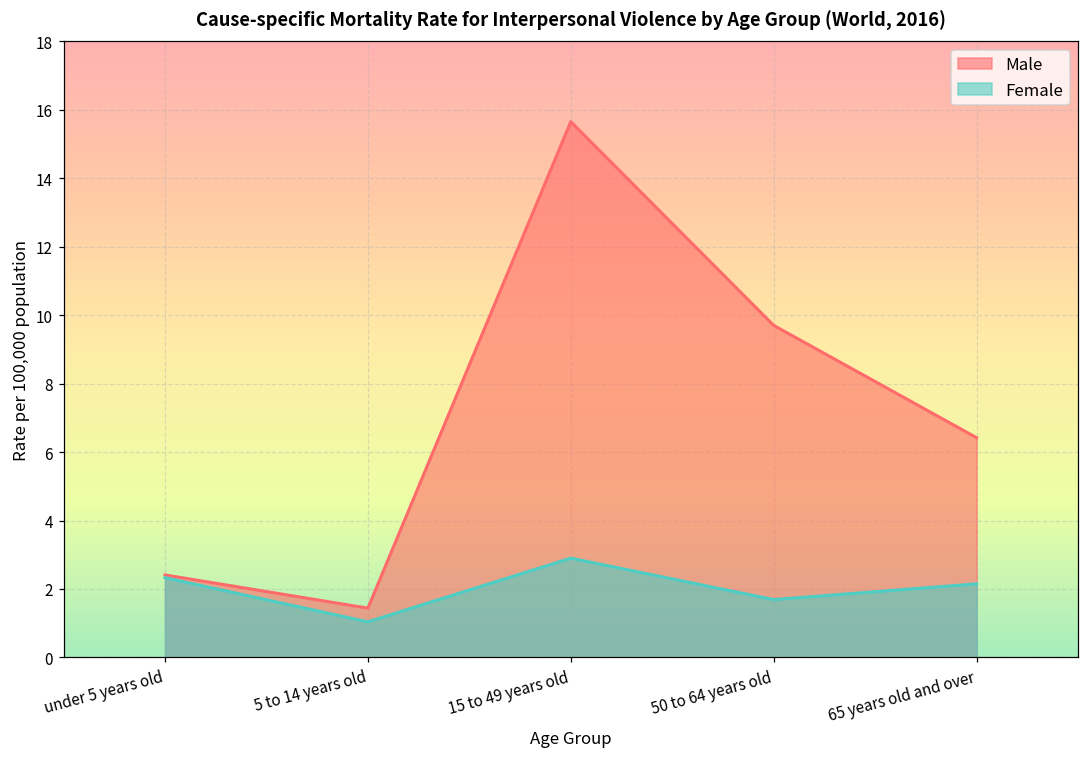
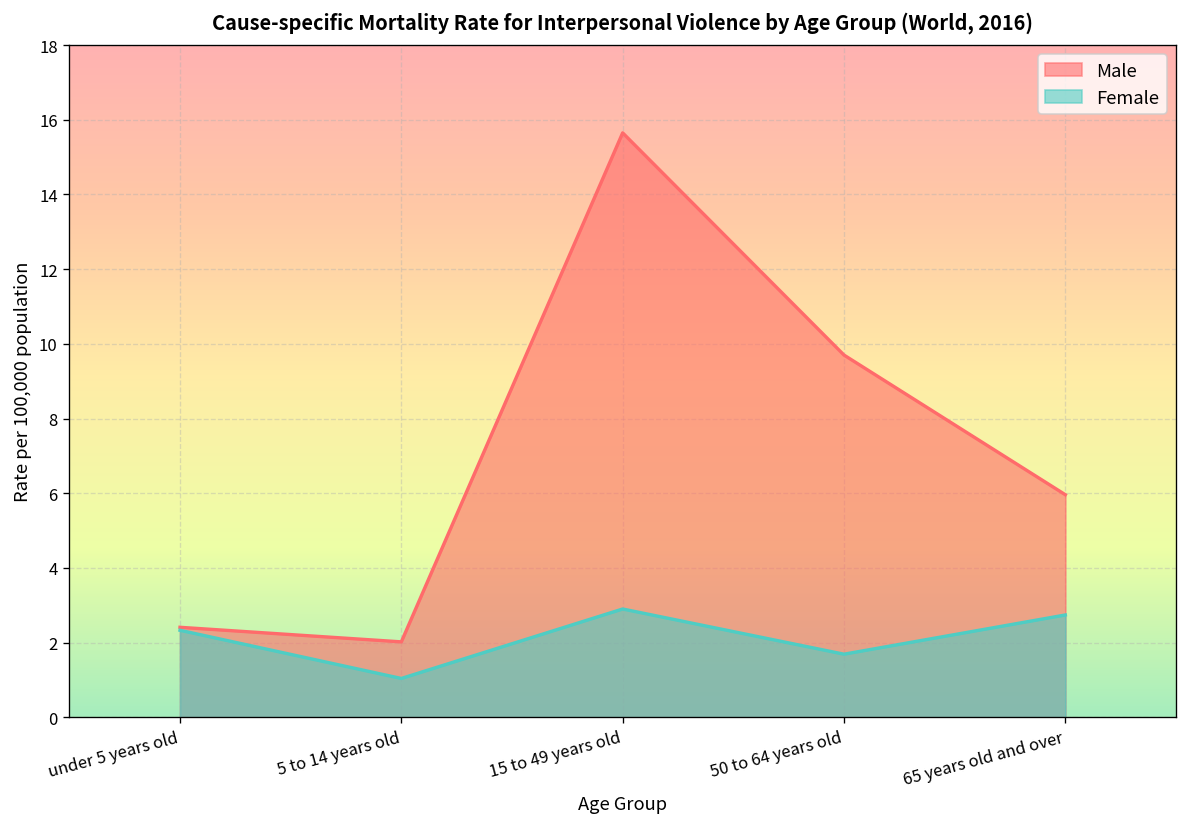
  {
    "Male": {
-     "5 to 14 years old": 1.4,
+     "5 to 14 years old": 2.0,
      "15 to 49 years old": 15.7,
      "50 to 64 years old": 9.7,
-     "65 years old and over": 6.4
+     "65 years old and over": 6.0
    },
    "Female": {
      "5 to 14 years old": 1.0,
      "15 to 49 years old": 2.9,
      "50 to 64 years old": 1.7,
-     "65 years old and over": 2.2
+     "65 years old and over": 2.7
    }
  }
